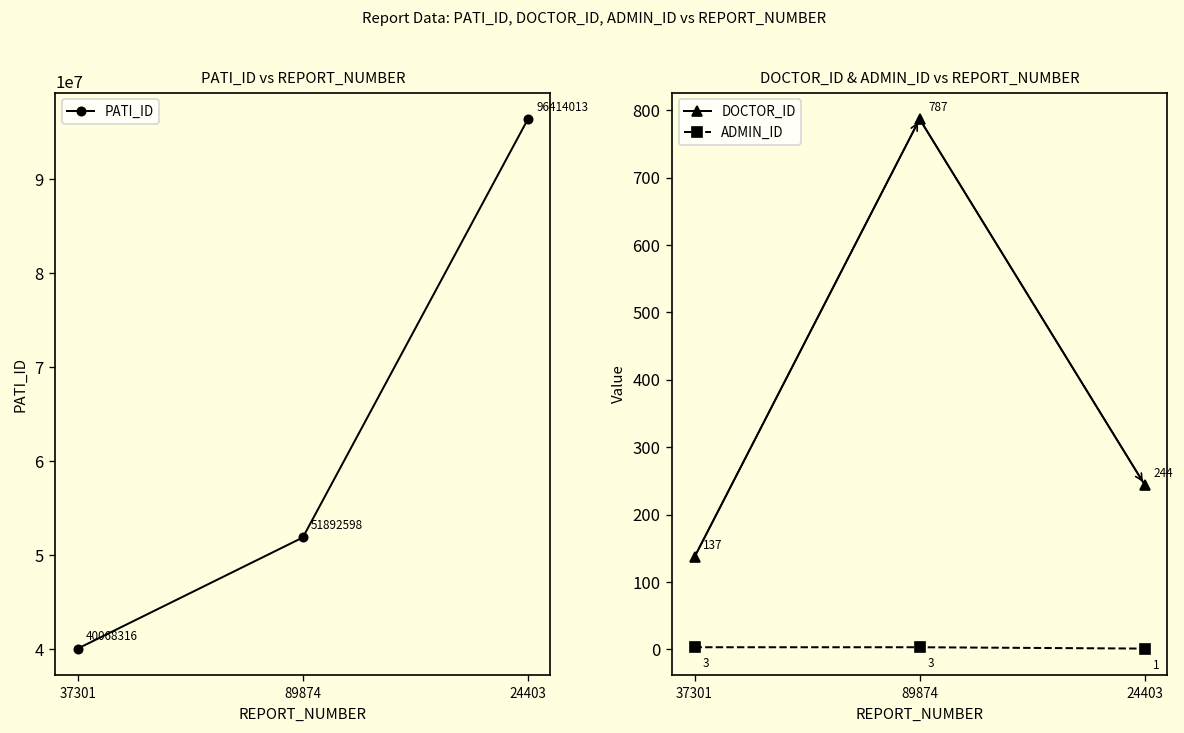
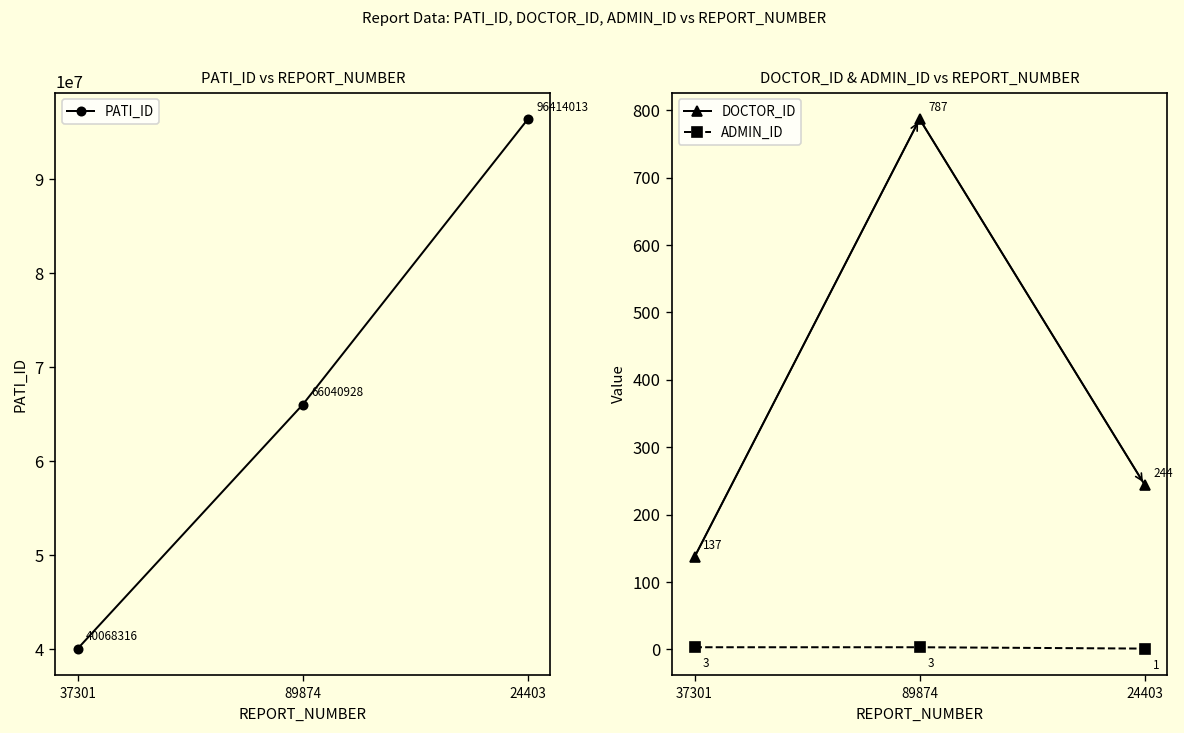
  {
    "PATI_ID vs REPORT_NUMBER": {
      "37301": 40068316,
-     "89874": 51892598,
+     "89874": 66040928,
      "24403": 96414013
    }
  }
